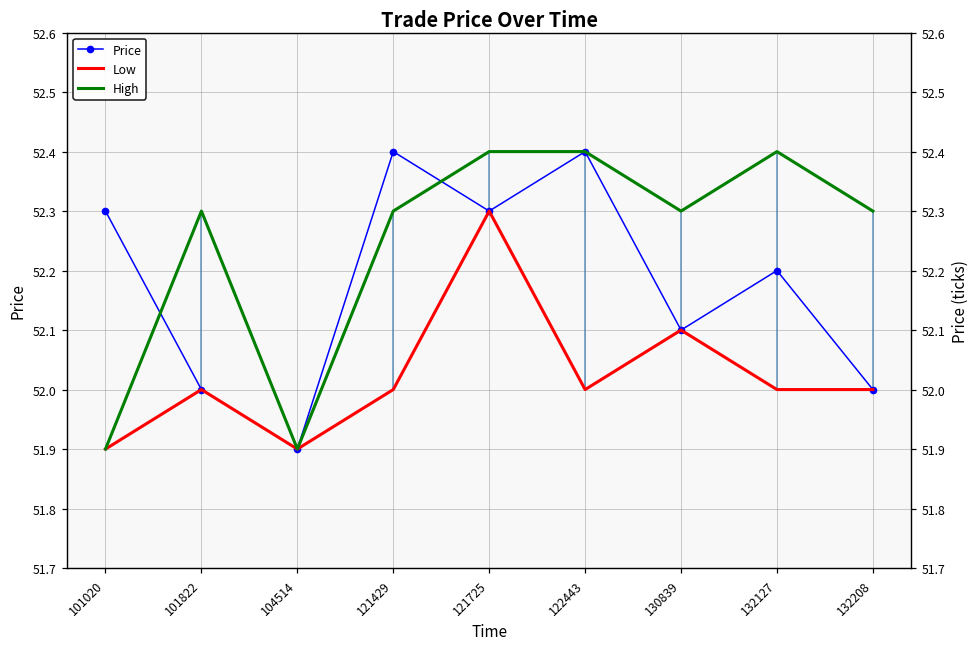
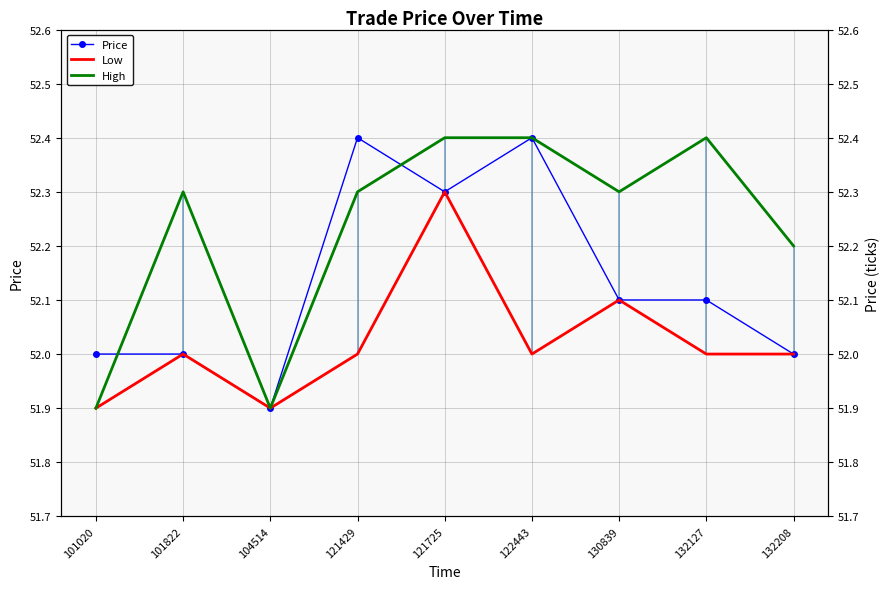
  {
    "Price": {
-     "101020": 52.3,
+     "101020": 52.0,
      "121429": 52.4,
-     "132127": 52.2
+     "132127": 52.1
    },
    "Low": {
      "121429": 52.0,
      "122443": 52.0,
      "132127": 52.0
    },
    "High": {
      "101822": 52.3,
      "121429": 52.3,
      "121725": 52.4,
      "130839": 52.3,
      "132127": 52.4,
-     "132208": 52.3
+     "132208": 52.2
    }
  }
